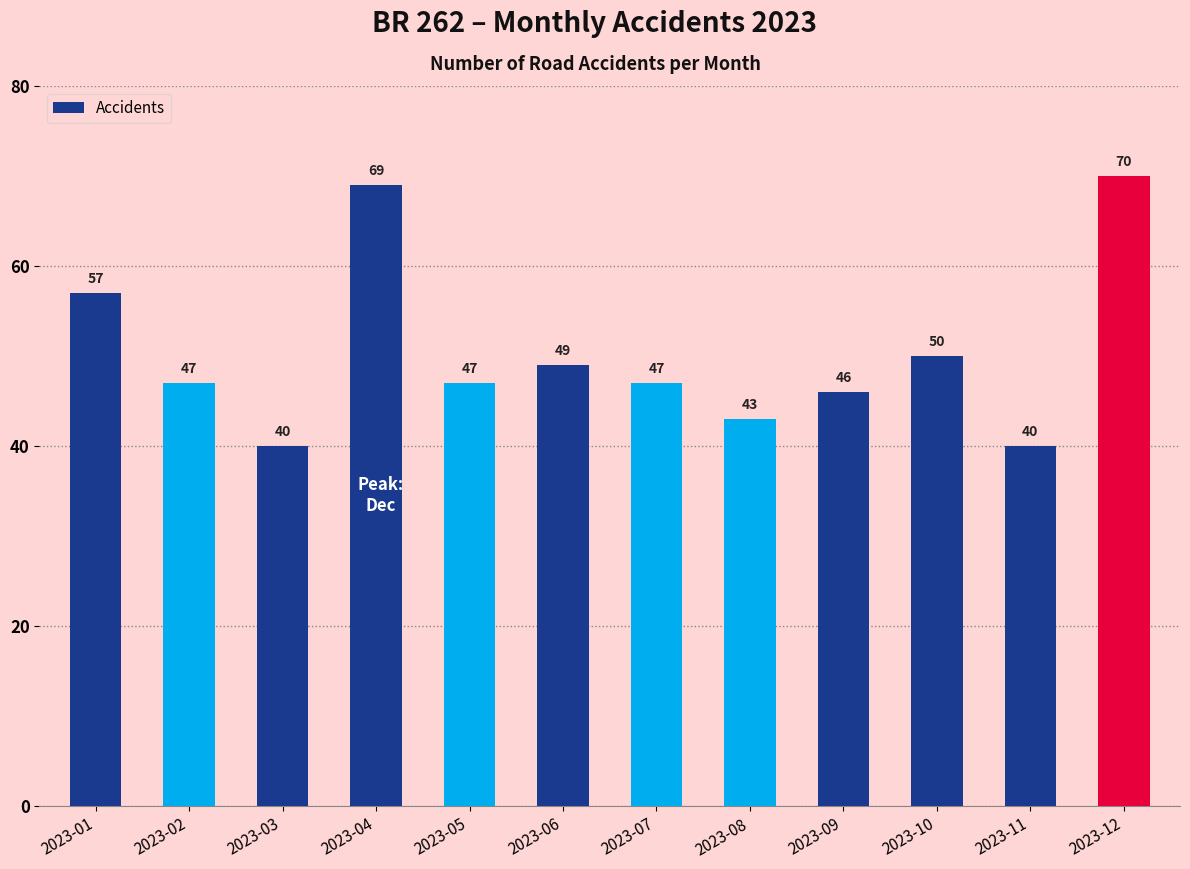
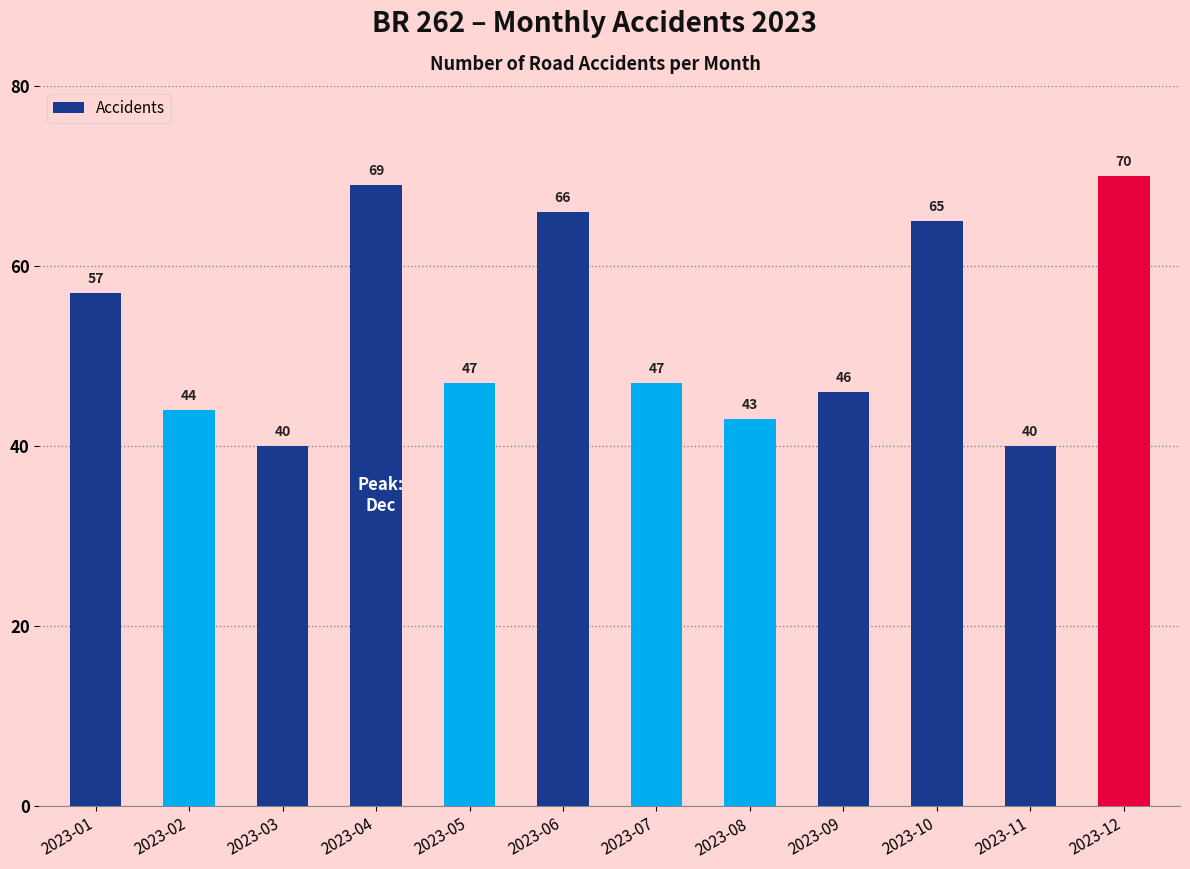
  {
    "2023-01": 57,
-   "2023-02": 47,
+   "2023-02": 44,
    "2023-03": 40,
    "2023-04": 69,
    "2023-05": 47,
-   "2023-06": 49,
+   "2023-06": 66,
    "2023-07": 47,
    "2023-08": 43,
    "2023-09": 46,
-   "2023-10": 50,
+   "2023-10": 65,
    "2023-11": 40,
    "2023-12": 70
  }
